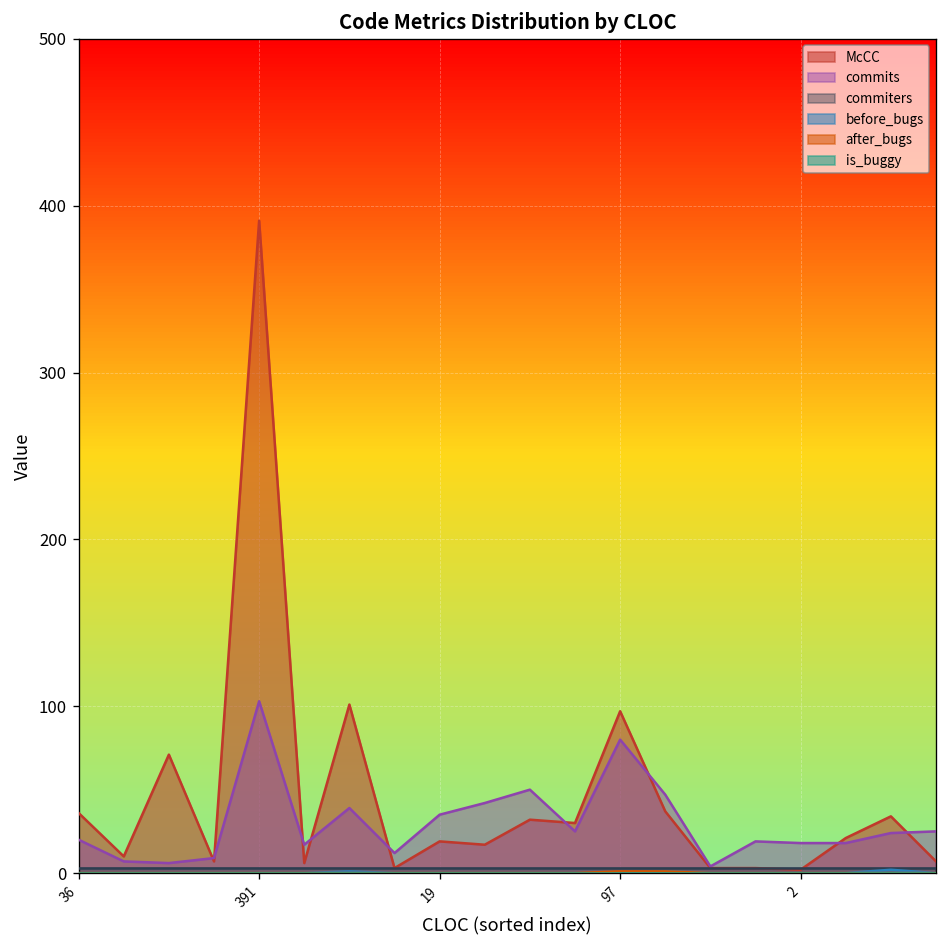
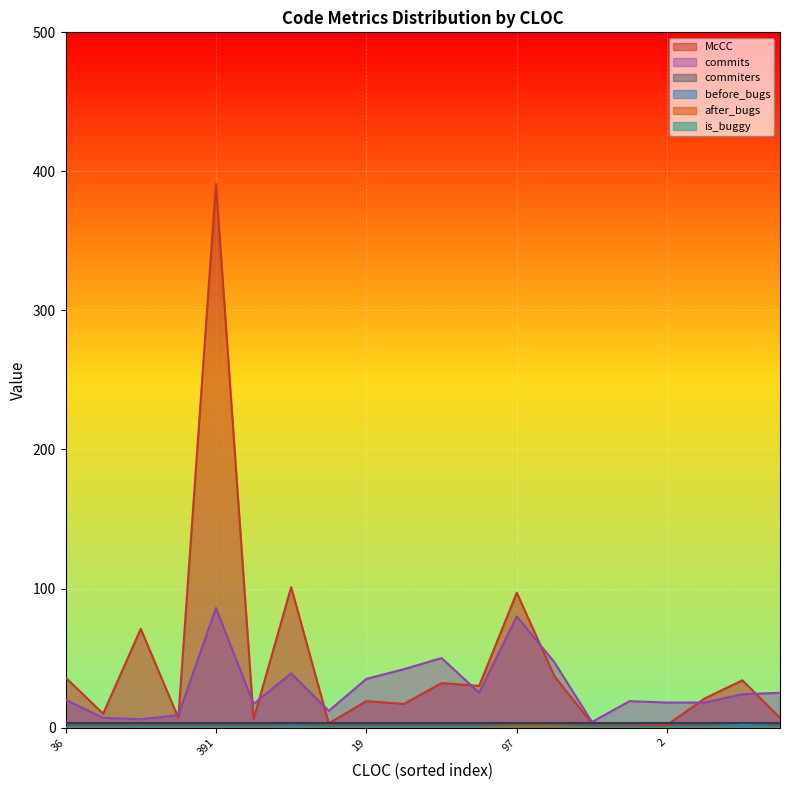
  {
    "commits": {
      "36": 20,
-     "391": 103,
+     "391": 86,
      "97": 80
    },
    "commiters": {
      "36": 3,
      "391": 3,
      "97": 3
    }
  }
